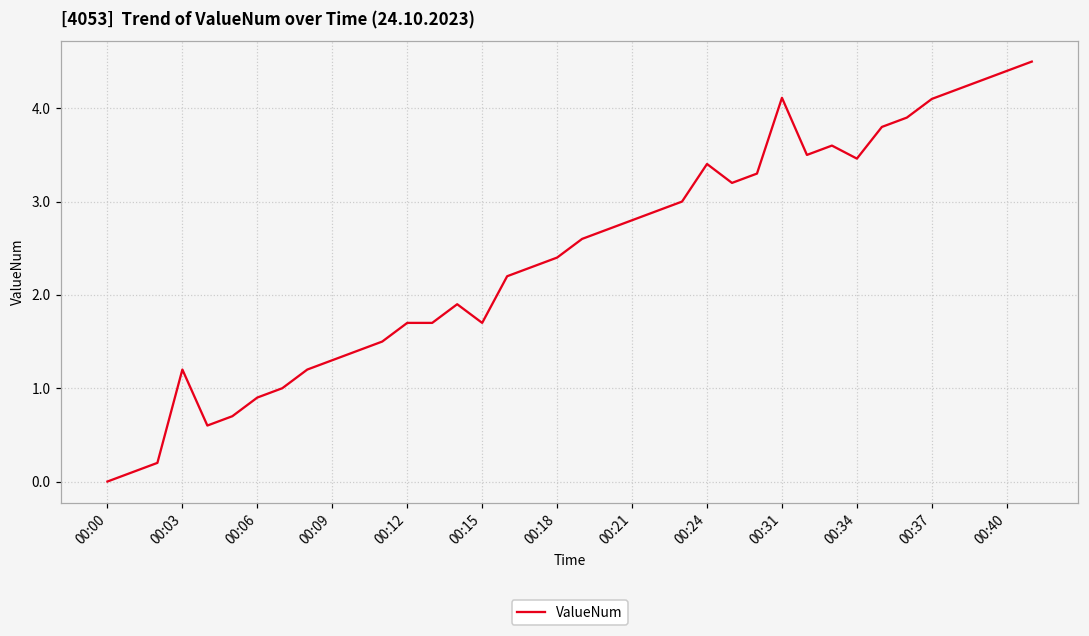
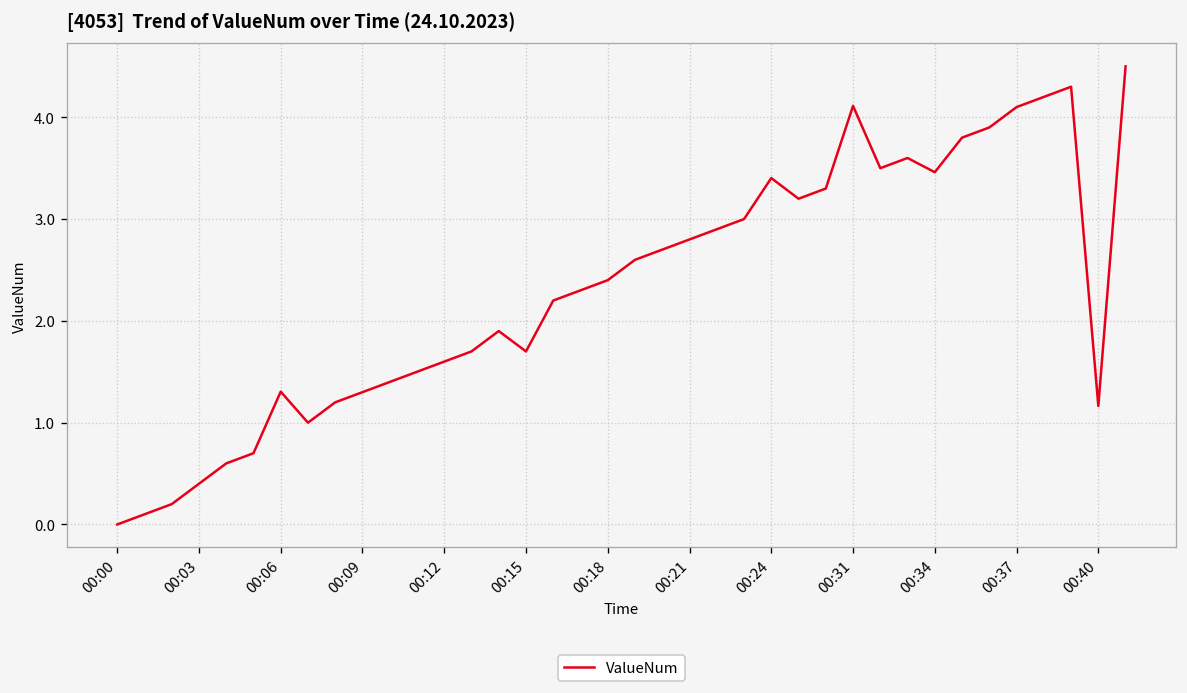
  {
    "00:00": 0.0,
-   "00:03": 1.2,
-   "00:06": 0.9,
+   "00:03": 0.4,
+   "00:06": 1.3,
    "00:09": 1.3,
-   "00:12": 1.7,
+   "00:12": 1.6,
    "00:15": 1.7,
    "00:18": 2.4,
    "00:21": 2.8,
    "00:24": 3.4,
    "00:31": 4.1,
    "00:34": 3.5,
    "00:37": 4.1,
-   "00:40": 4.4
+   "00:40": 1.2
  }
